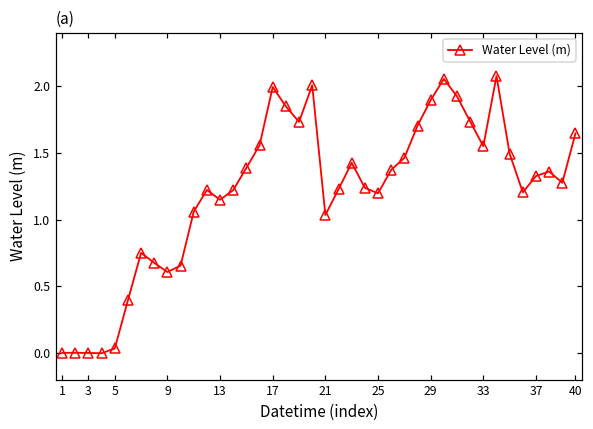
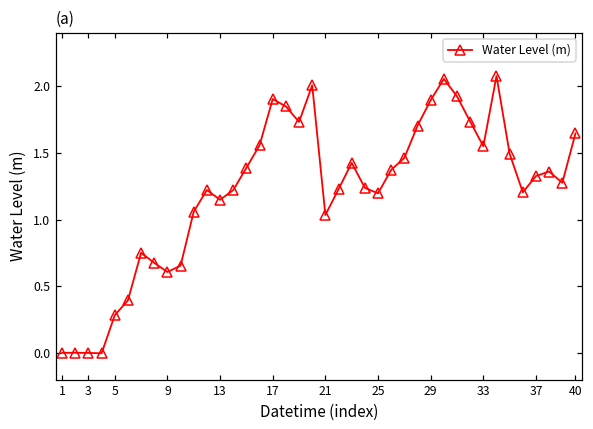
  {
    "1": 0.00,
    "3": 0.00,
-   "5": 0.03,
+   "5": 0.28,
    "9": 0.61,
    "13": 1.15,
-   "17": 1.99,
+   "17": 1.90,
    "21": 1.03,
    "25": 1.20,
    "29": 1.90,
    "33": 1.55,
    "37": 1.33,
    "40": 1.65
  }
